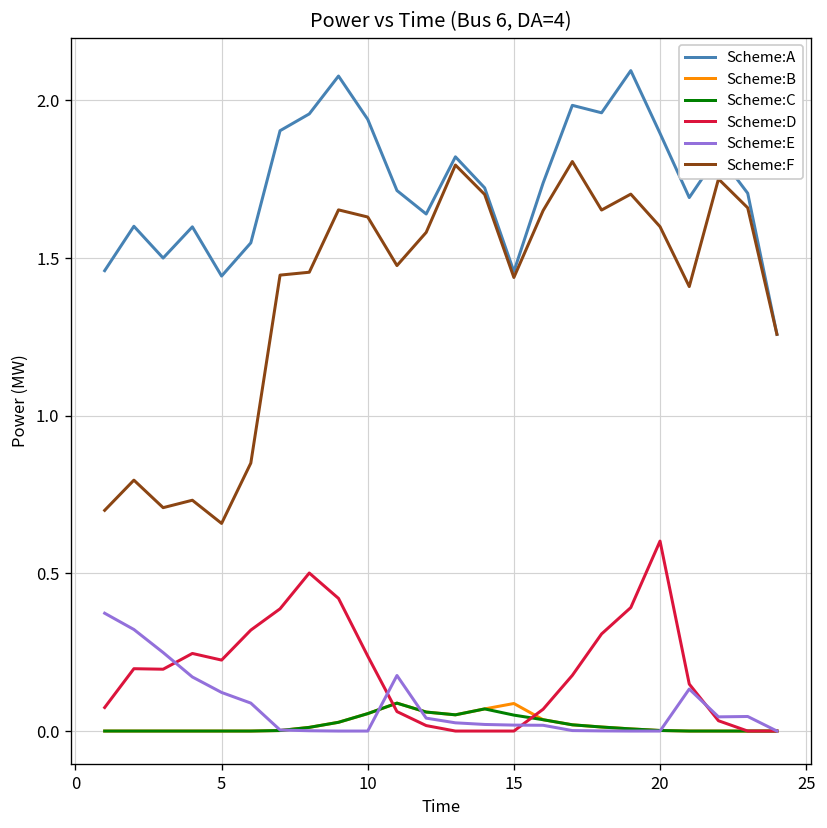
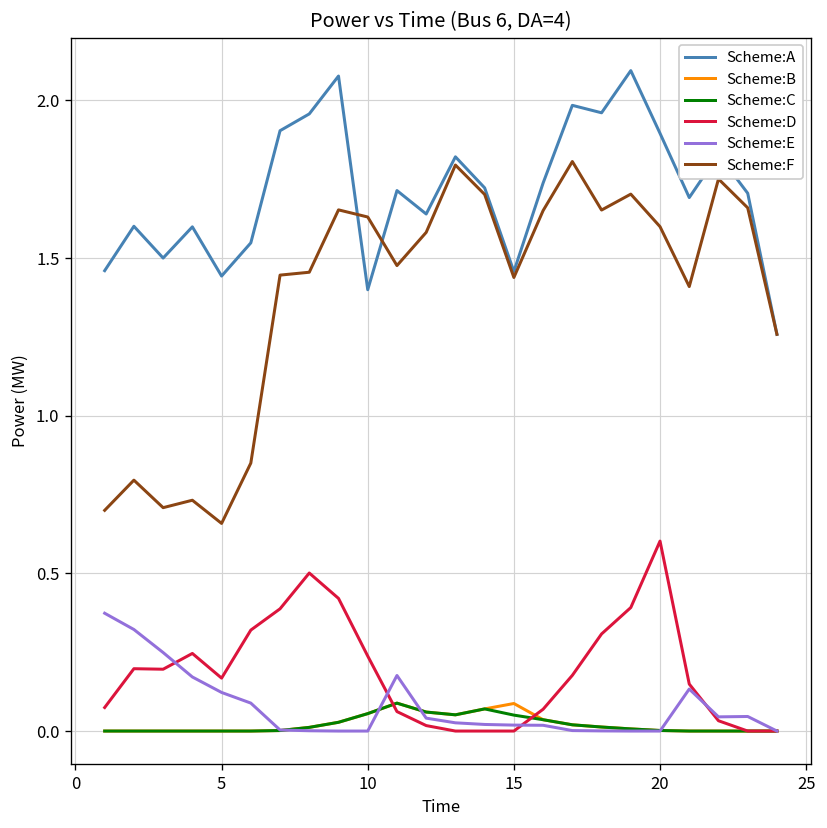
  {
    "Scheme:A": {
      "5": 1.44,
-     "10": 1.94,
+     "10": 1.40,
      "15": 1.46,
      "20": 1.90
    },
    "Scheme:B": {
      "15": 0.09
    },
    "Scheme:C": {
      "15": 0.05
    },
    "Scheme:D": {
-     "5": 0.23,
+     "5": 0.17,
      "10": 0.24,
      "15": 0.00,
      "20": 0.60
    },
    "Scheme:E": {
      "5": 0.12,
      "10": 0.00,
      "15": 0.02
    },
    "Scheme:F": {
      "5": 0.66,
      "10": 1.63,
      "15": 1.44,
      "20": 1.60
    }
  }
